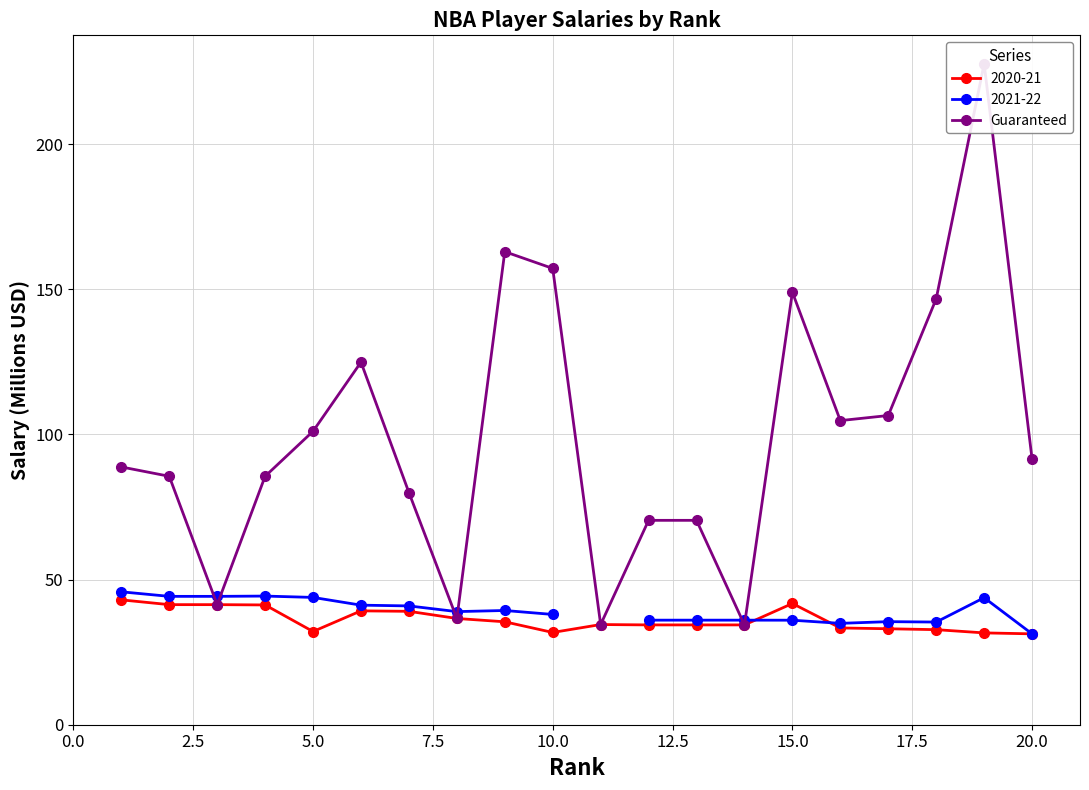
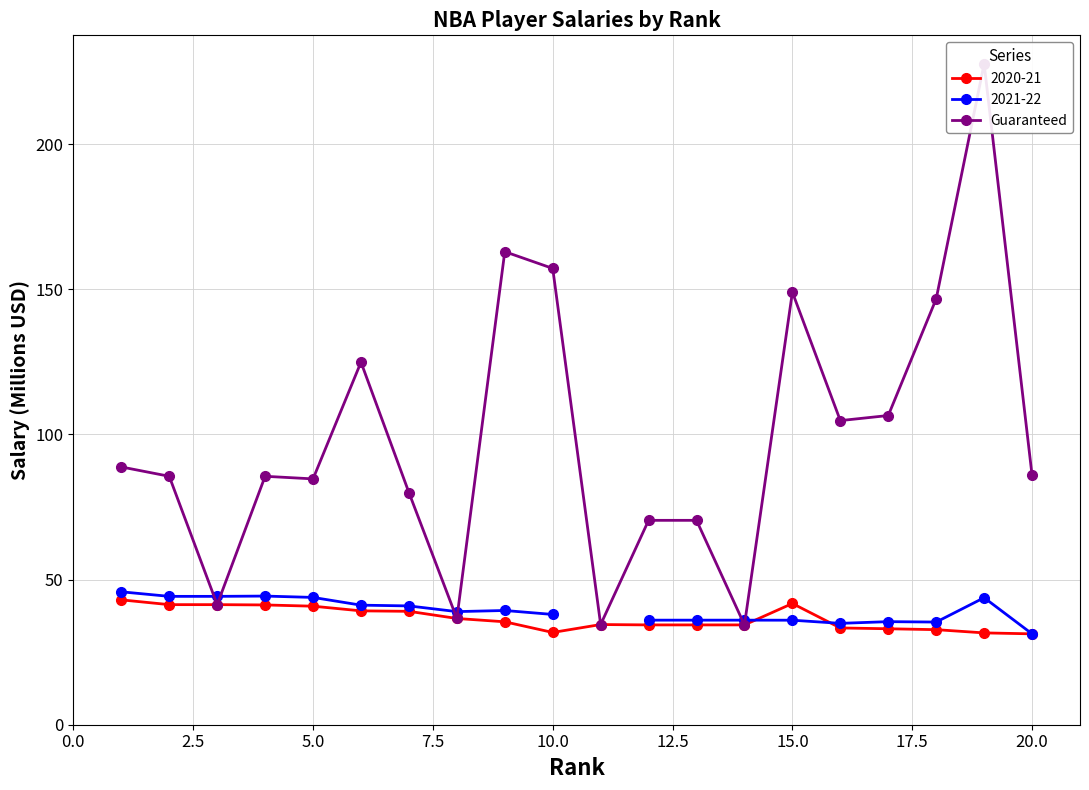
  {
    "2020-21": {
-     "5.0": 32,
+     "5.0": 41,
      "10.0": 32,
      "15.0": 42
    },
    "2021-22": {
      "5.0": 44,
      "10.0": 38,
      "15.0": 36
    },
    "Guaranteed": {
-     "5.0": 101,
+     "5.0": 85,
      "10.0": 157,
      "15.0": 149,
-     "20.0": 92
+     "20.0": 86
    }
  }
